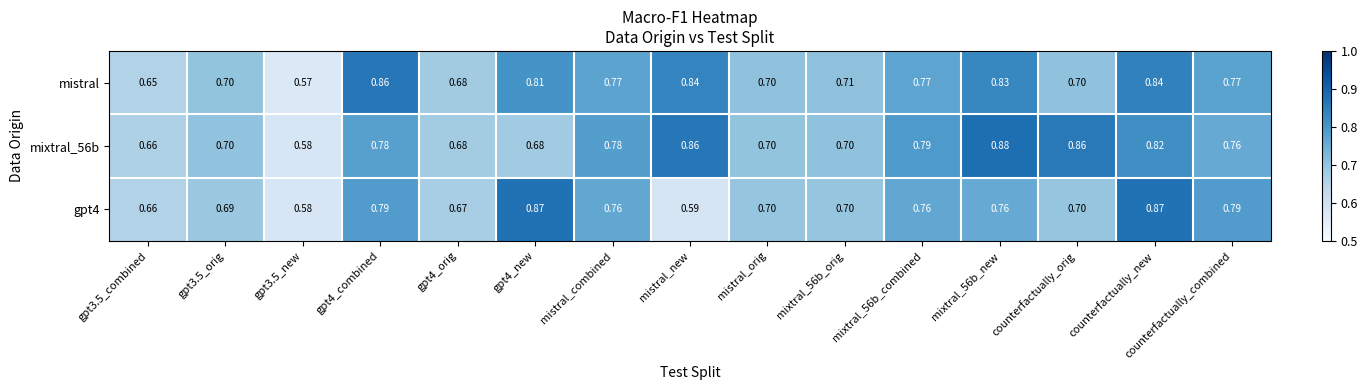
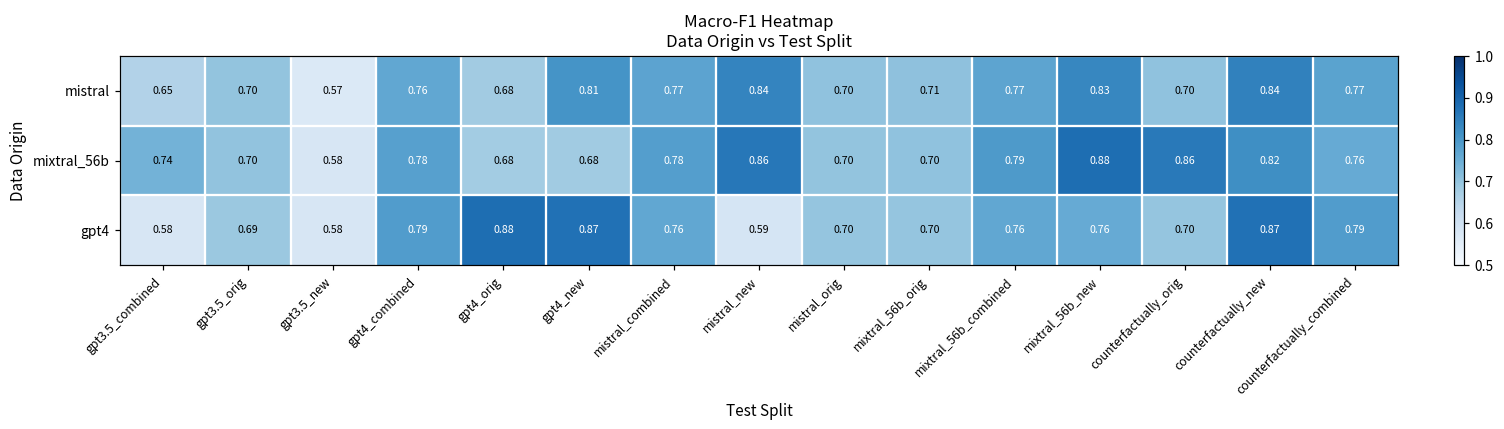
  {
    "mistral": {
      "gpt3.5_combined": 0.65,
      "gpt3.5_orig": 0.70,
      "gpt3.5_new": 0.57,
-     "gpt4_combined": 0.86,
+     "gpt4_combined": 0.76,
      "gpt4_orig": 0.68,
      "gpt4_new": 0.81,
      "mistral_combined": 0.77,
      "mistral_new": 0.84,
      "mistral_orig": 0.70,
      "mixtral_56b_orig": 0.71,
      "mixtral_56b_combined": 0.77,
      "mixtral_56b_new": 0.83,
      "counterfactually_orig": 0.70,
      "counterfactually_new": 0.84,
      "counterfactually_combined": 0.77
    },
    "mixtral_56b": {
-     "gpt3.5_combined": 0.66,
+     "gpt3.5_combined": 0.74,
      "gpt3.5_orig": 0.70,
      "gpt3.5_new": 0.58,
      "gpt4_combined": 0.78,
      "gpt4_orig": 0.68,
      "gpt4_new": 0.68,
      "mistral_combined": 0.78,
      "mistral_new": 0.86,
      "mistral_orig": 0.70,
      "mixtral_56b_orig": 0.70,
      "mixtral_56b_combined": 0.79,
      "mixtral_56b_new": 0.88,
      "counterfactually_orig": 0.86,
      "counterfactually_new": 0.82,
      "counterfactually_combined": 0.76
    },
    "gpt4": {
-     "gpt3.5_combined": 0.66,
+     "gpt3.5_combined": 0.58,
      "gpt3.5_orig": 0.69,
      "gpt3.5_new": 0.58,
      "gpt4_combined": 0.79,
-     "gpt4_orig": 0.67,
+     "gpt4_orig": 0.88,
      "gpt4_new": 0.87,
      "mistral_combined": 0.76,
      "mistral_new": 0.59,
      "mistral_orig": 0.70,
      "mixtral_56b_orig": 0.70,
      "mixtral_56b_combined": 0.76,
      "mixtral_56b_new": 0.76,
      "counterfactually_orig": 0.70,
      "counterfactually_new": 0.87,
      "counterfactually_combined": 0.79
    }
  }
